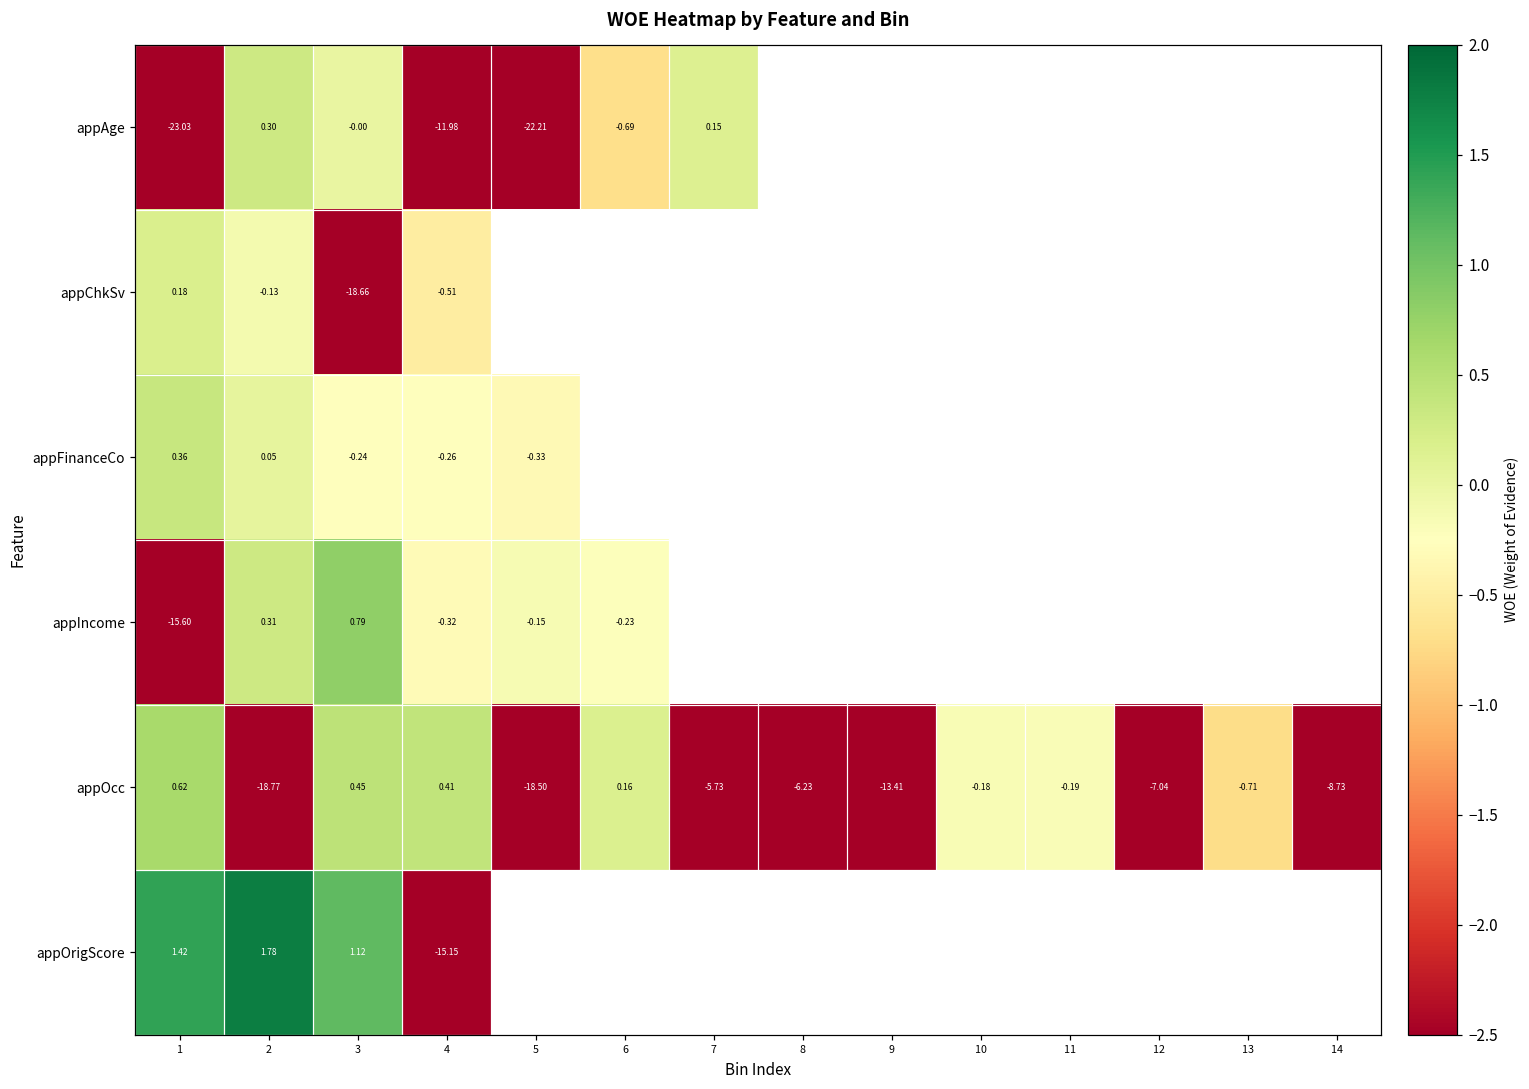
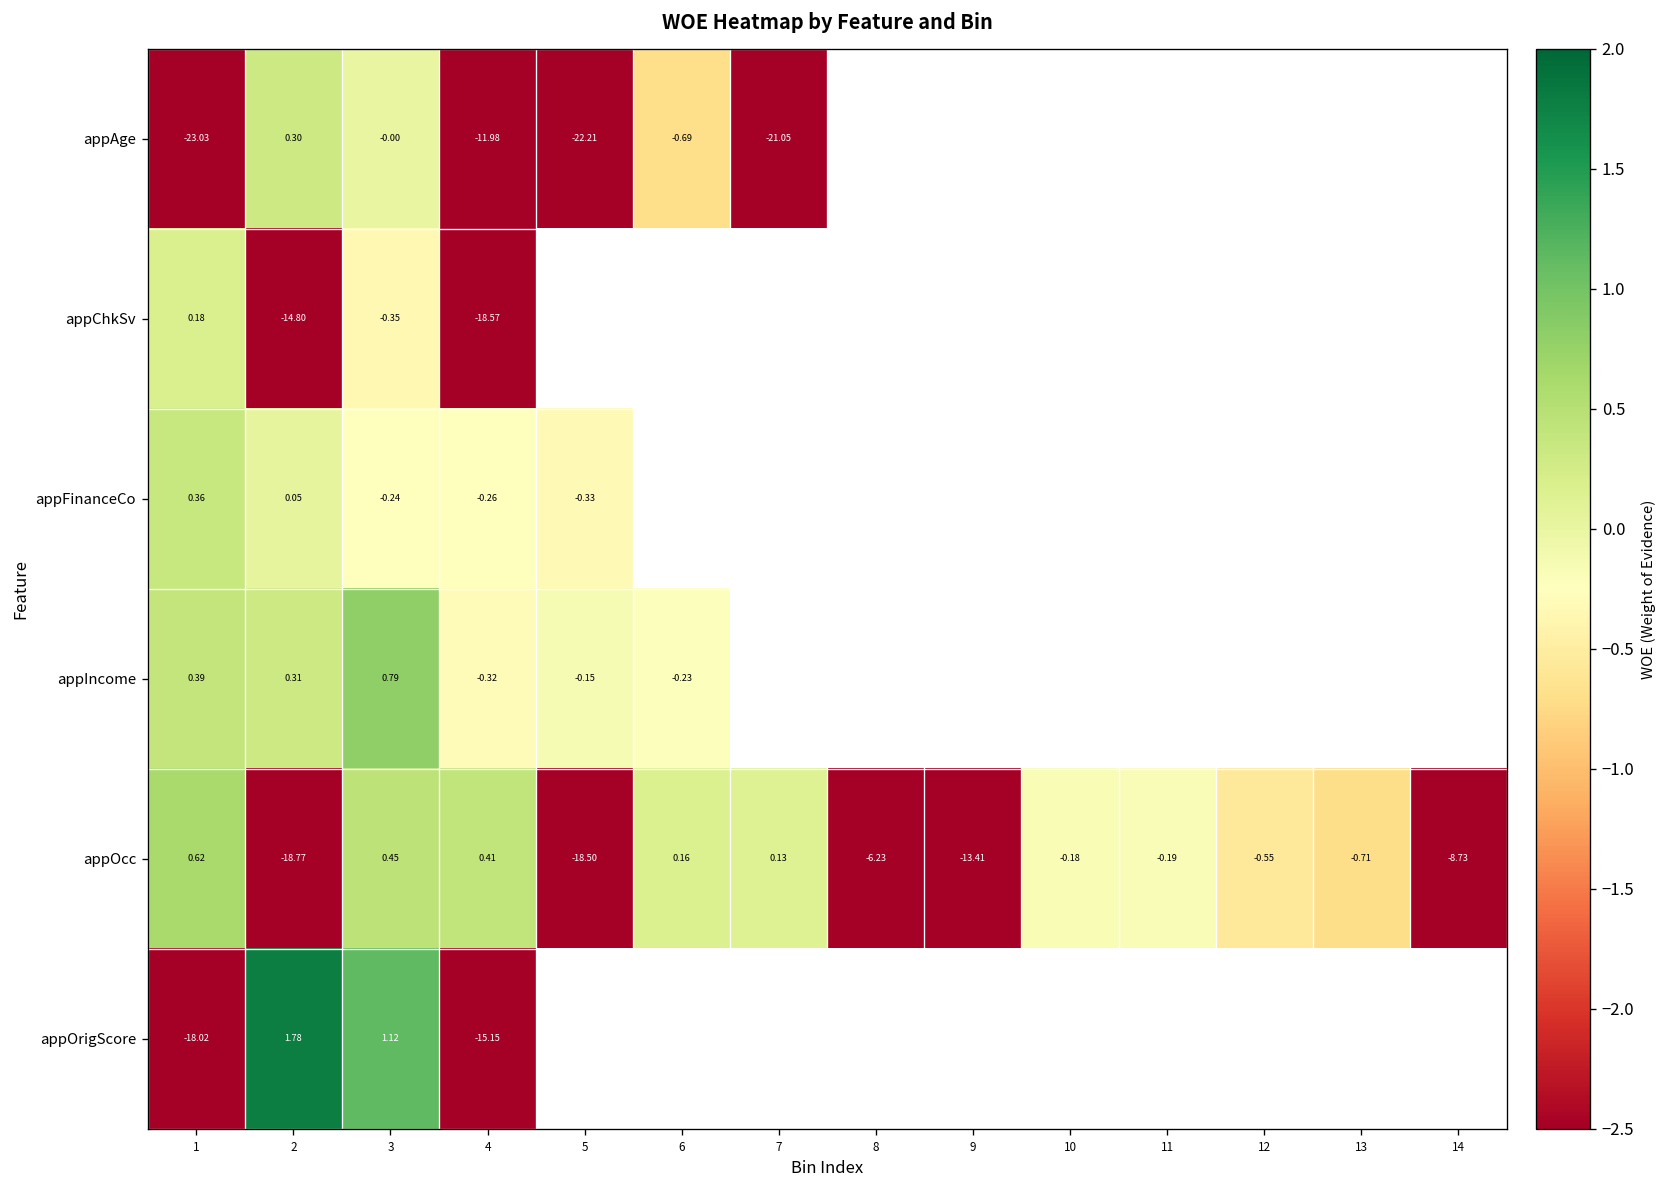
  {
    "appAge": {
      "1": -23.03,
      "2": 0.30,
      "3": -0.00,
      "4": -11.98,
      "5": -22.21,
      "6": -0.69,
-     "7": 0.15
+     "7": -21.05
    },
    "appChkSv": {
      "1": 0.18,
-     "2": -0.13,
-     "3": -18.66,
-     "4": -0.51
+     "2": -14.80,
+     "3": -0.35,
+     "4": -18.57
    },
    "appFinanceCo": {
      "1": 0.36,
      "2": 0.05,
      "3": -0.24,
      "4": -0.26,
      "5": -0.33
    },
    "appIncome": {
-     "1": -15.60,
+     "1": 0.39,
      "2": 0.31,
      "3": 0.79,
      "4": -0.32,
      "5": -0.15,
      "6": -0.23
    },
    "appOcc": {
      "1": 0.62,
      "2": -18.77,
      "3": 0.45,
      "4": 0.41,
      "5": -18.50,
      "6": 0.16,
-     "7": -5.73,
+     "7": 0.13,
      "8": -6.23,
      "9": -13.41,
      "10": -0.18,
      "11": -0.19,
-     "12": -7.04,
+     "12": -0.55,
      "13": -0.71,
      "14": -8.73
    },
    "appOrigScore": {
-     "1": 1.42,
+     "1": -18.02,
      "2": 1.78,
      "3": 1.12,
      "4": -15.15
    }
  }
